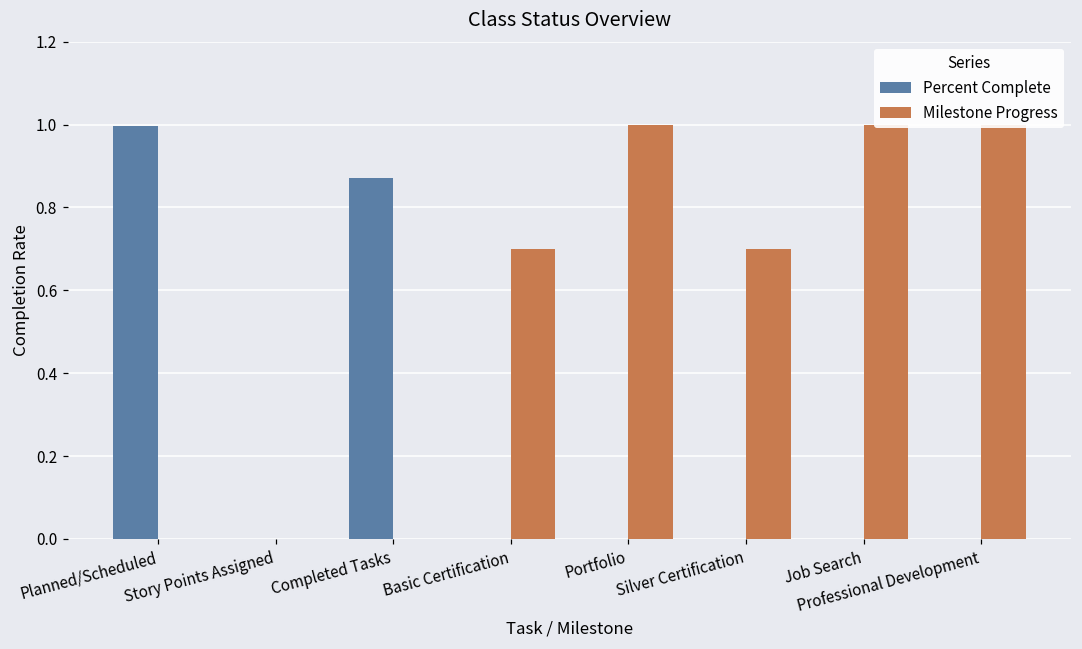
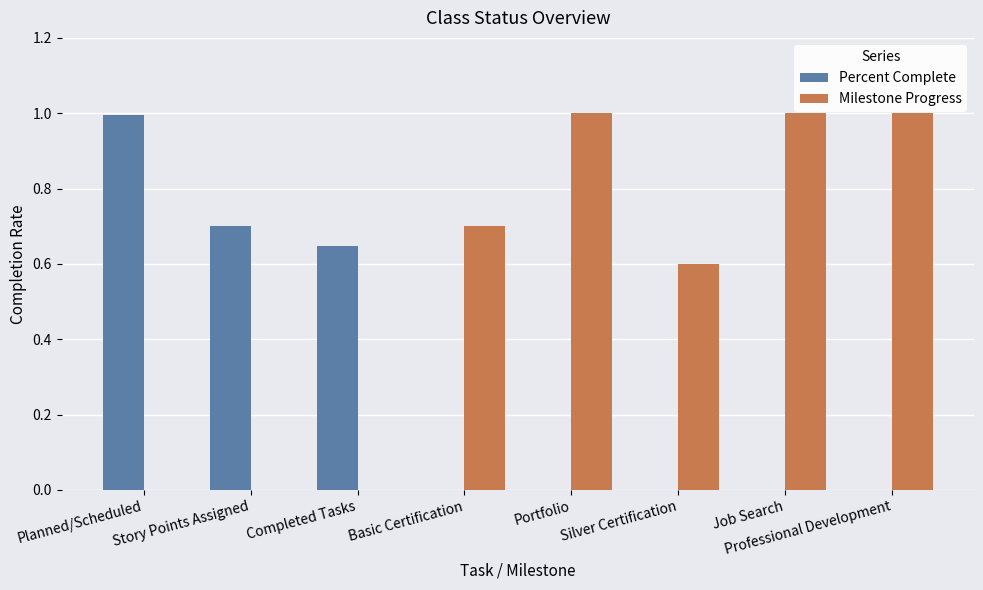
  {
    "Percent Complete": {
      "Planned/Scheduled": 1.00,
-     "Story Points Assigned": 0.0,
-     "Completed Tasks": 0.87,
+     "Story Points Assigned": 0.7,
+     "Completed Tasks": 0.65,
      "Basic Certification": 0.00,
      "Portfolio": 0.00,
      "Silver Certification": 0.00,
      "Job Search": 0.00,
      "Professional Development": 0.00
    },
    "Milestone Progress": {
      "Planned/Scheduled": 0.0,
      "Story Points Assigned": 0.0,
      "Completed Tasks": 0.0,
      "Basic Certification": 0.7,
      "Portfolio": 1.0,
-     "Silver Certification": 0.7,
+     "Silver Certification": 0.6,
      "Job Search": 1.0,
      "Professional Development": 1.0
    }
  }
